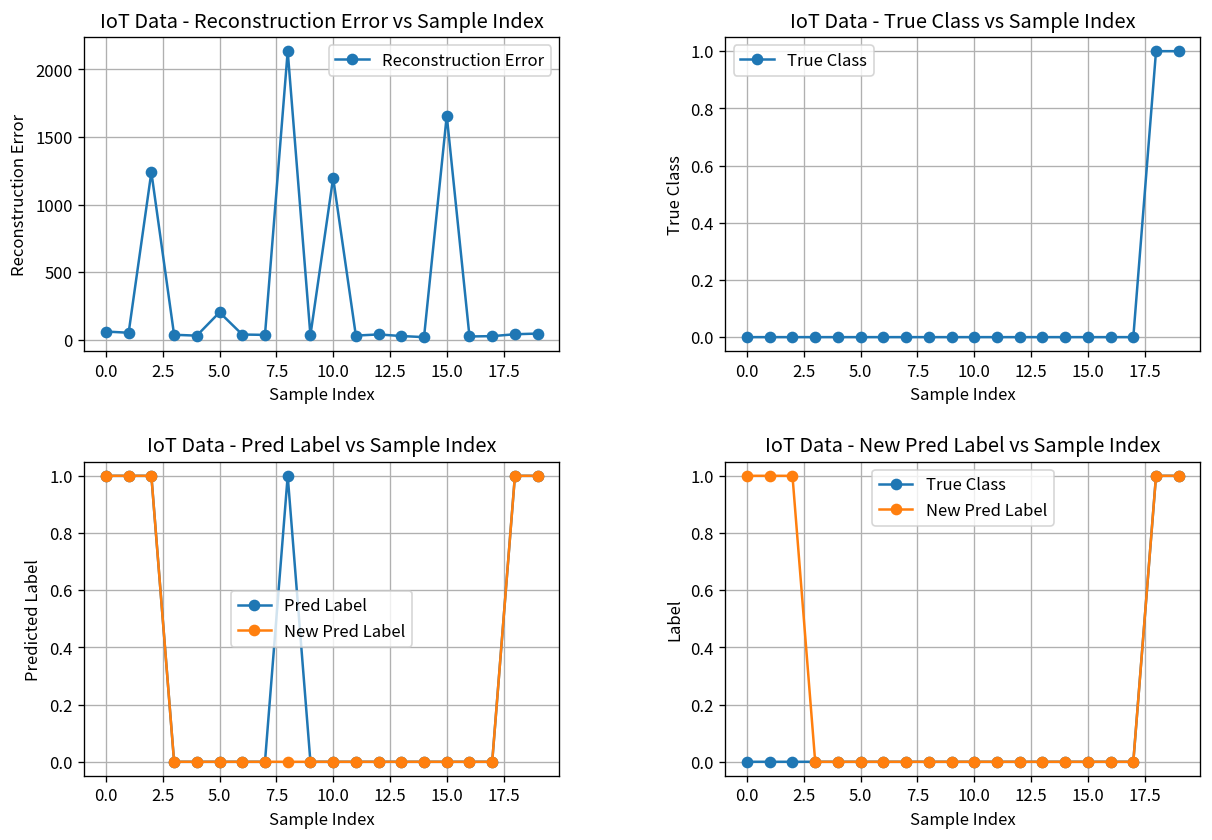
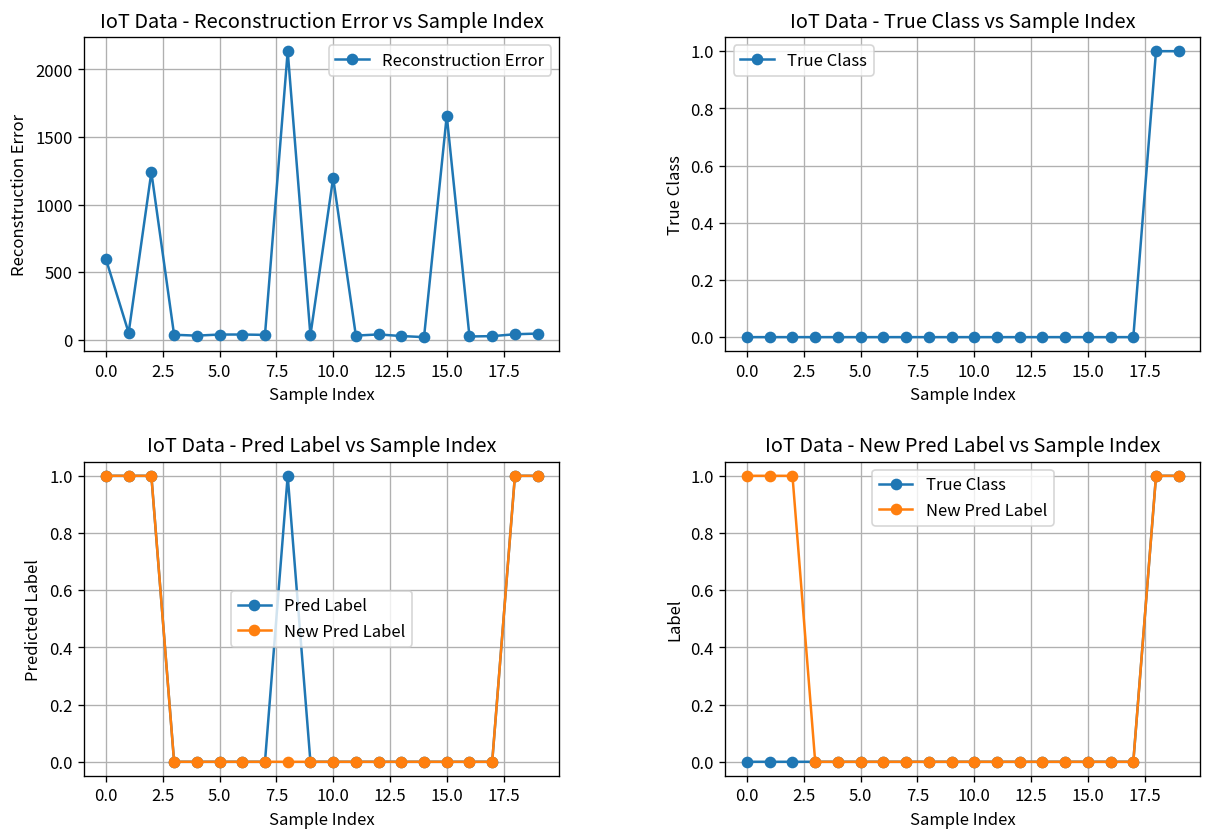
  {
    "IoT Data - Reconstruction Error vs Sample Index": {
-     "0.0": 60,
-     "5.0": 200,
+     "0.0": 600,
+     "5.0": 40,
      "10.0": 1200,
      "15.0": 1660
    },
    "IoT Data - True Class vs Sample Index": {
      "0.0": 0.00,
      "5.0": 0.00,
      "10.0": 0.00,
      "15.0": 0.00
    },
    "IoT Data - New Pred Label vs Sample Index": {
      "True Class": {
        "0.0": 0.00
      },
      "New Pred Label": {
        "0.0": 1.00
      }
    }
  }
